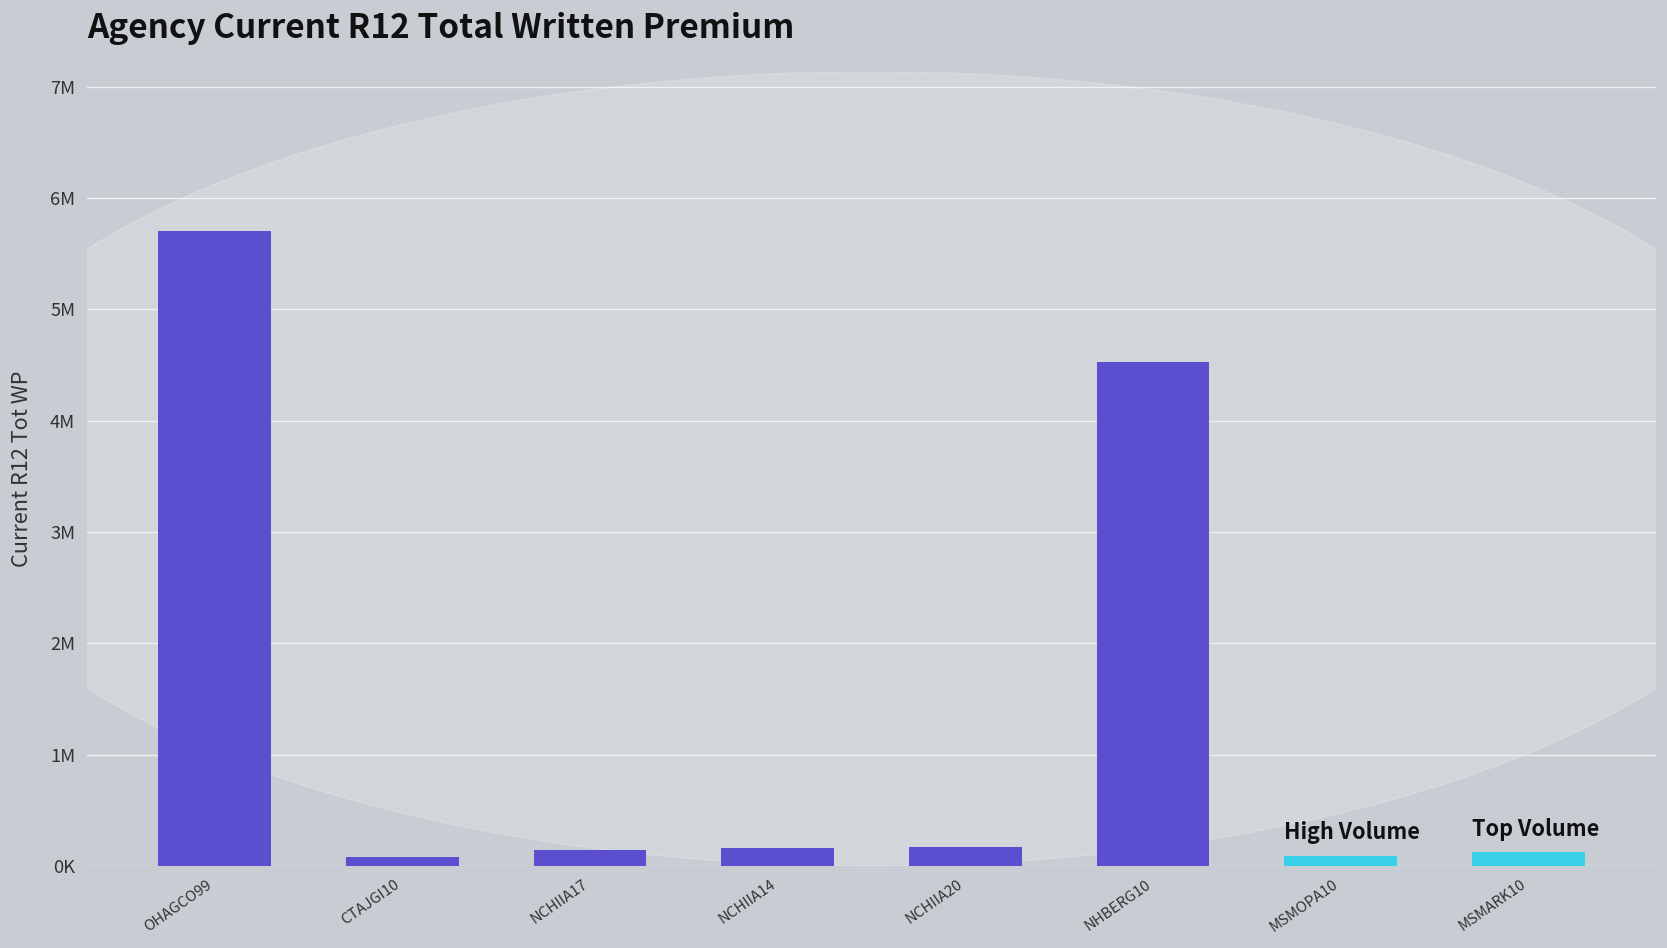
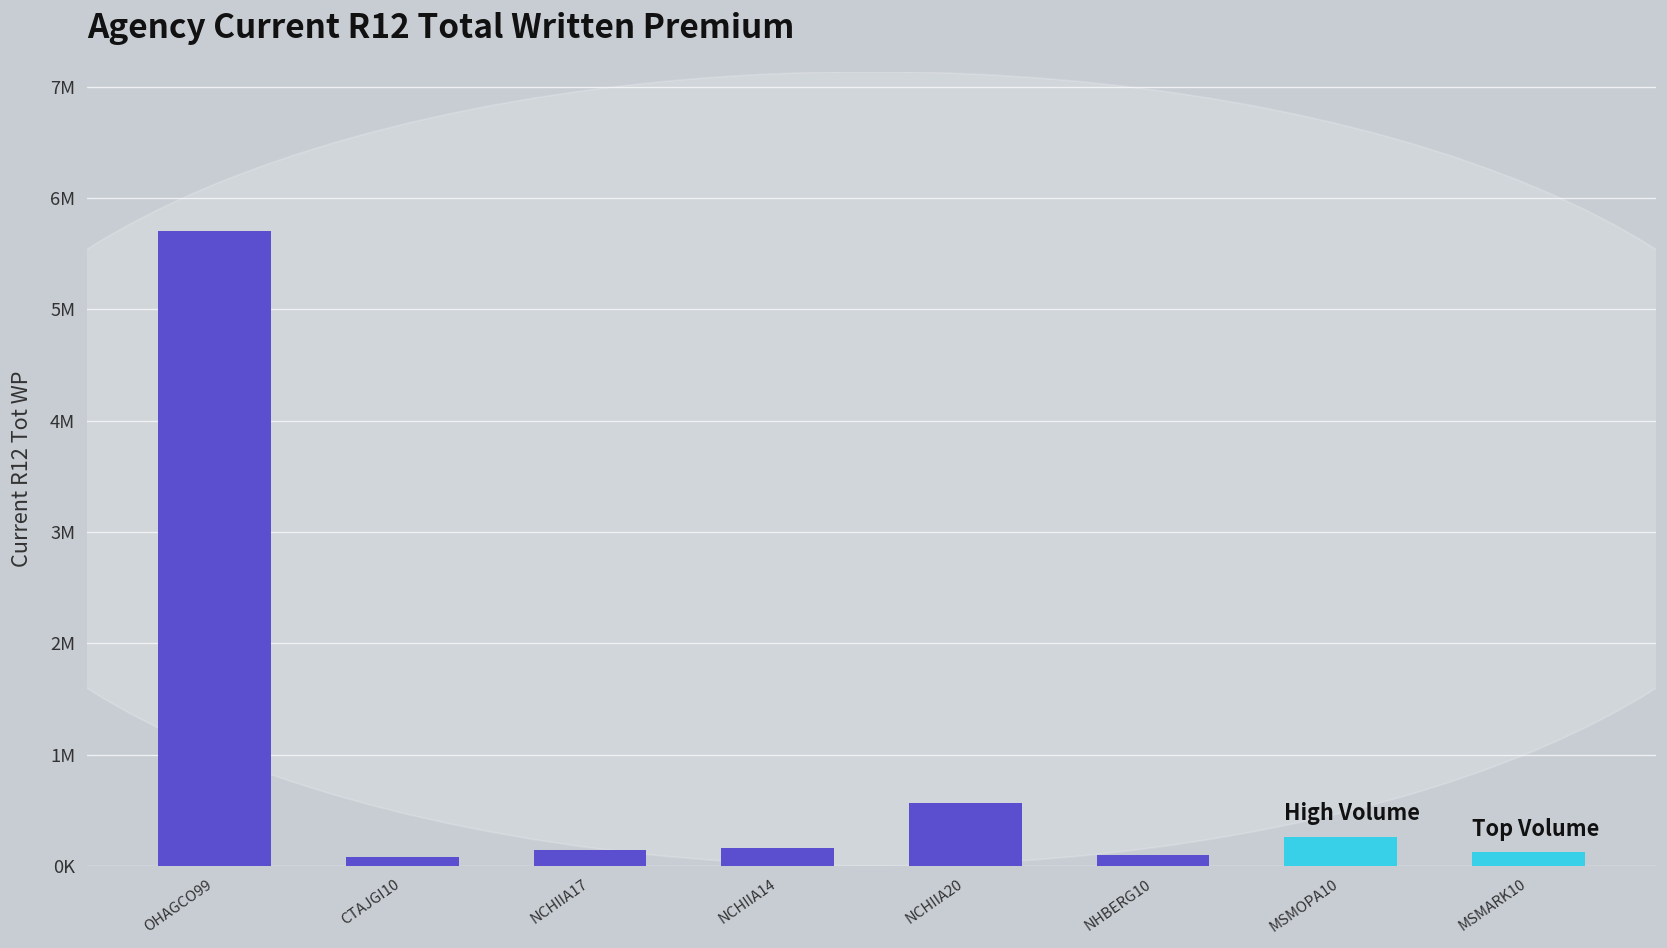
  {
    "OHAGCO99": 5700000,
    "CTAJGI10": 100000,
    "NCHIIA17": 100000,
    "NCHIIA14": 200000,
-   "NCHIIA20": 200000,
-   "NHBERG10": 4500000,
-   "MSMOPA10": 100000,
+   "NCHIIA20": 600000,
+   "NHBERG10": 100000,
+   "MSMOPA10": 300000,
    "MSMARK10": 100000
  }
